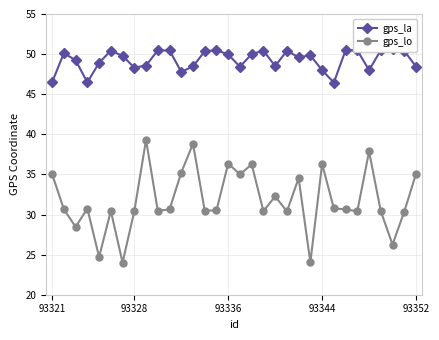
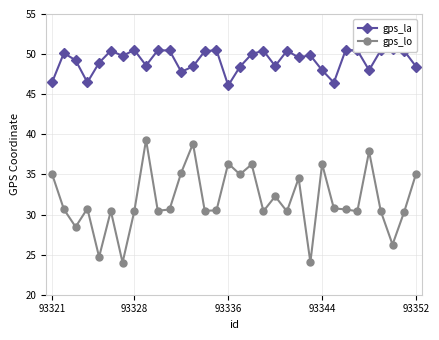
  {
    "gps_la": {
      "93321": 46,
-     "93328": 48,
-     "93336": 50,
+     "93328": 51,
+     "93336": 46,
      "93344": 48,
      "93352": 48
    },
    "gps_lo": {
      "93321": 35,
      "93328": 30,
      "93336": 36,
      "93344": 36,
      "93352": 35
    }
  }
